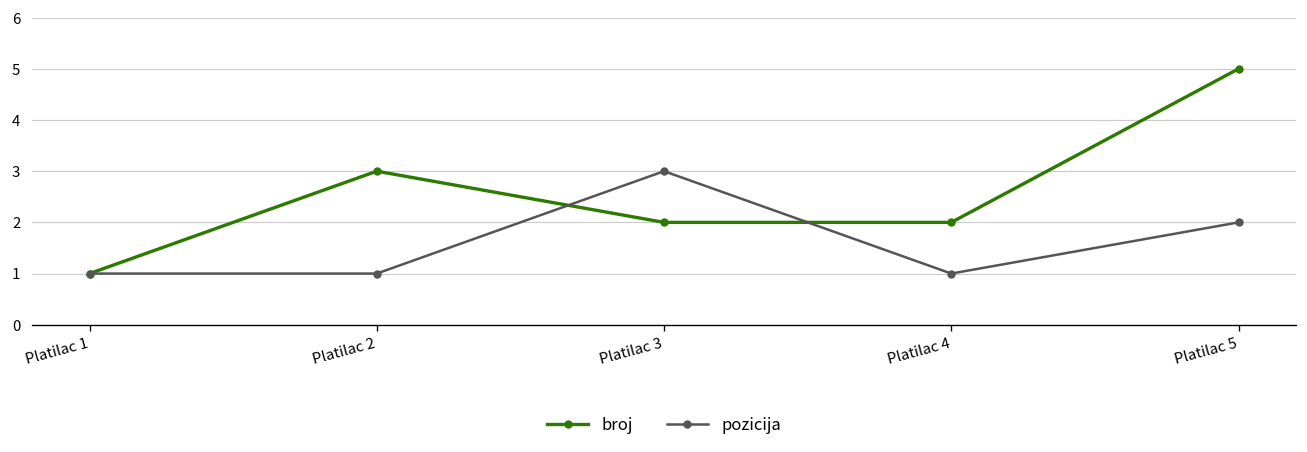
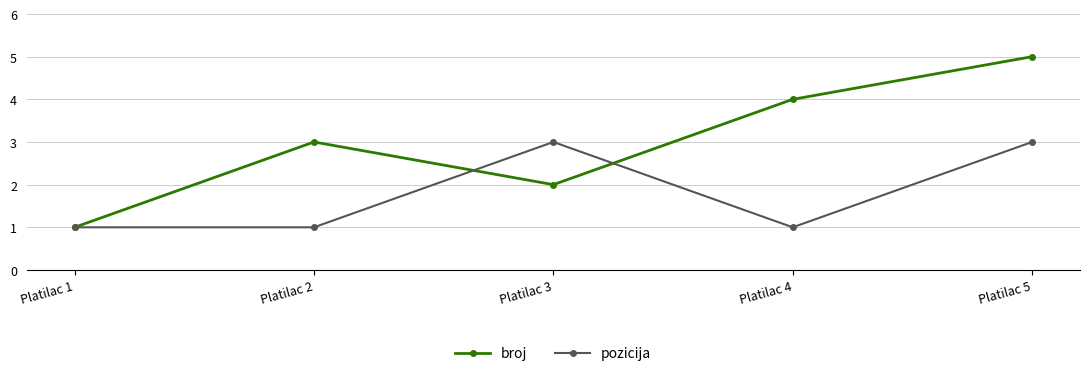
  {
    "broj": {
      "Platilac 2": 3,
      "Platilac 3": 2,
-     "Platilac 4": 2,
+     "Platilac 4": 4,
      "Platilac 5": 5
    },
    "pozicija": {
      "Platilac 2": 1,
      "Platilac 3": 3,
      "Platilac 4": 1,
-     "Platilac 5": 2
+     "Platilac 5": 3
    }
  }
